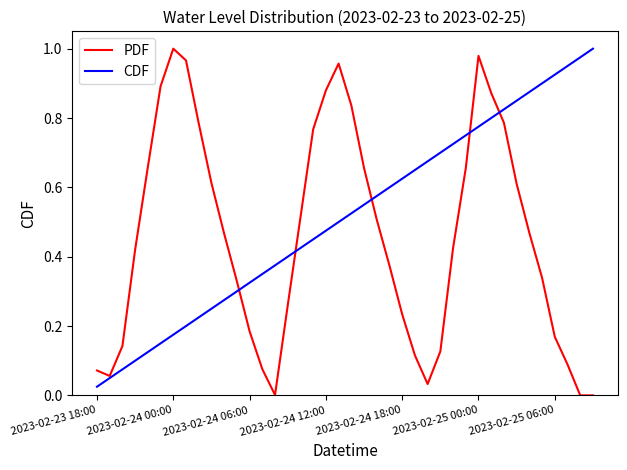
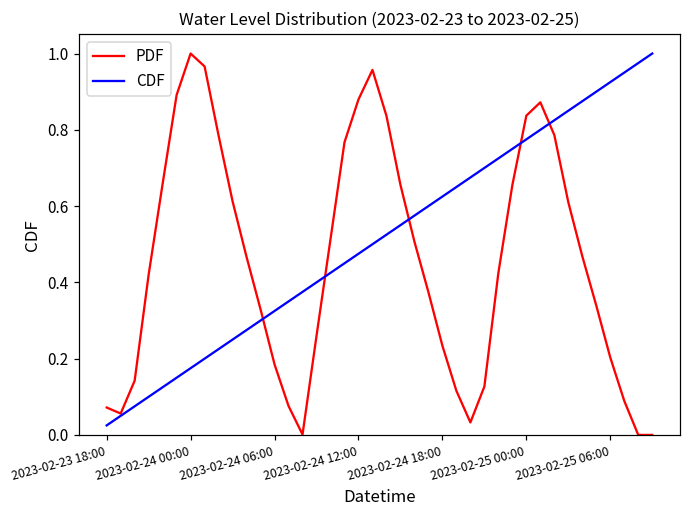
  {
    "PDF": {
      "2023-02-23 18:00": 0.07,
      "2023-02-24 00:00": 1.00,
      "2023-02-24 06:00": 0.18,
      "2023-02-24 12:00": 0.88,
      "2023-02-24 18:00": 0.23,
-     "2023-02-25 00:00": 0.98,
-     "2023-02-25 06:00": 0.17
+     "2023-02-25 00:00": 0.84,
+     "2023-02-25 06:00": 0.20
    },
    "CDF": {
      "2023-02-23 18:00": 0.03,
      "2023-02-24 00:00": 0.18,
      "2023-02-24 06:00": 0.33,
      "2023-02-24 12:00": 0.48,
      "2023-02-24 18:00": 0.63,
      "2023-02-25 00:00": 0.78,
      "2023-02-25 06:00": 0.93
    }
  }
